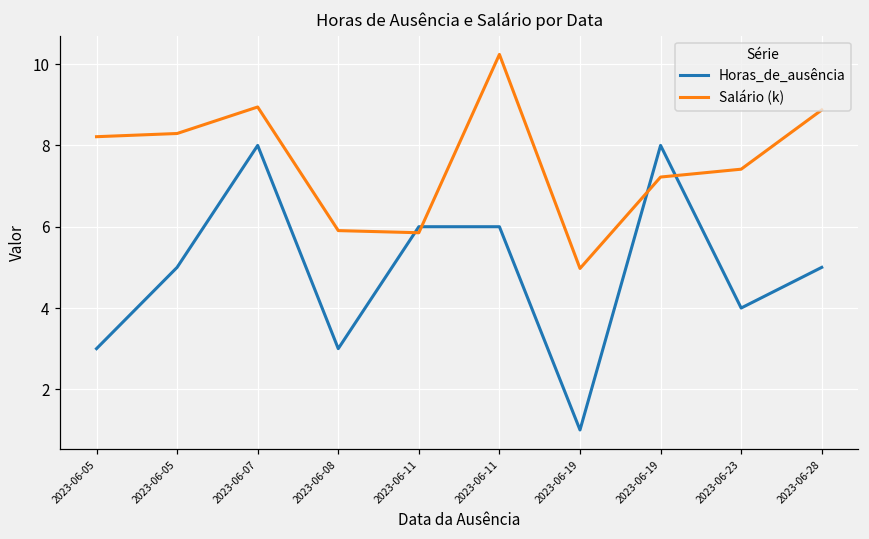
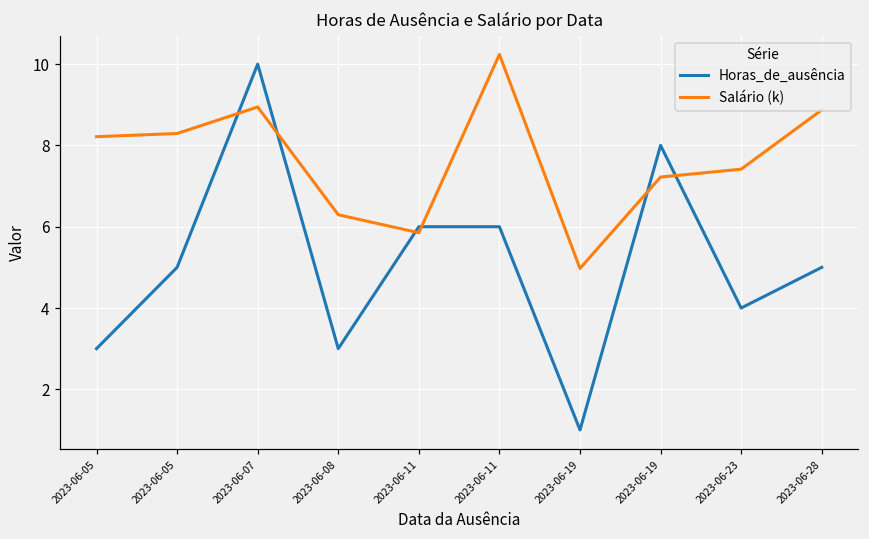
  {
    "Horas_de_ausência": {
-     "2023-06-07": 8,
+     "2023-06-07": 10,
      "2023-06-08": 3,
      "2023-06-23": 4,
      "2023-06-28": 5
    },
    "Salário (k)": {
      "2023-06-07": 8.9,
-     "2023-06-08": 5.9,
+     "2023-06-08": 6.3,
      "2023-06-23": 7.4
    }
  }
